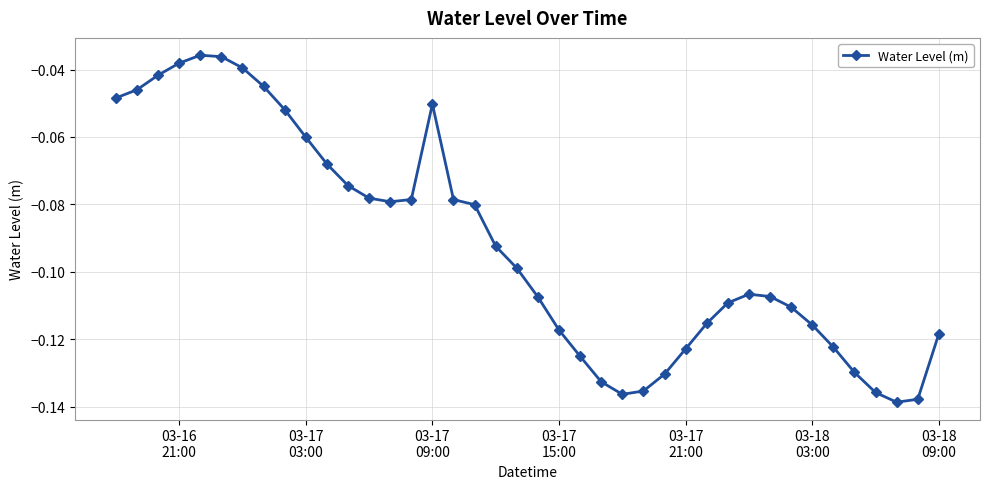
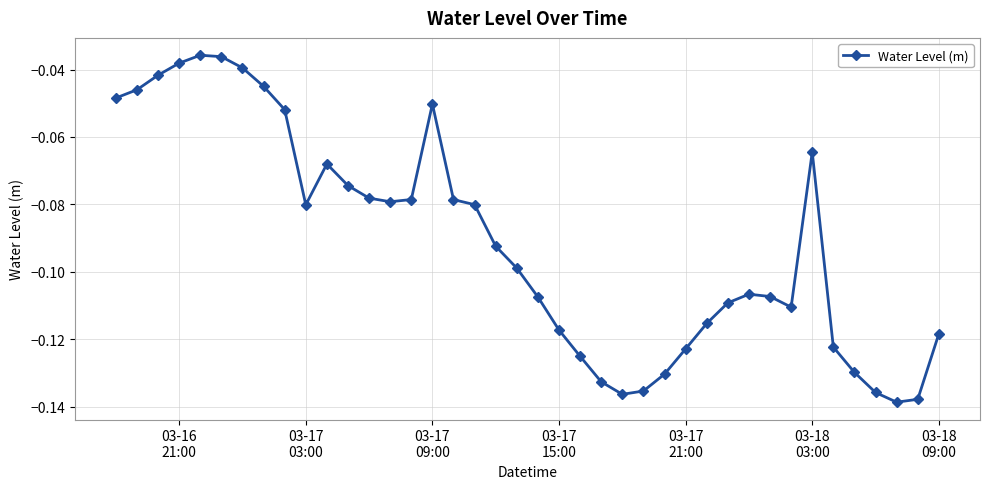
  {
    "03-16 21:00": -0.038,
-   "03-17 03:00": -0.060,
+   "03-17 03:00": -0.080,
    "03-17 09:00": -0.050,
    "03-17 15:00": -0.117,
    "03-17 21:00": -0.123,
-   "03-18 03:00": -0.116,
+   "03-18 03:00": -0.064,
    "03-18 09:00": -0.118
  }
